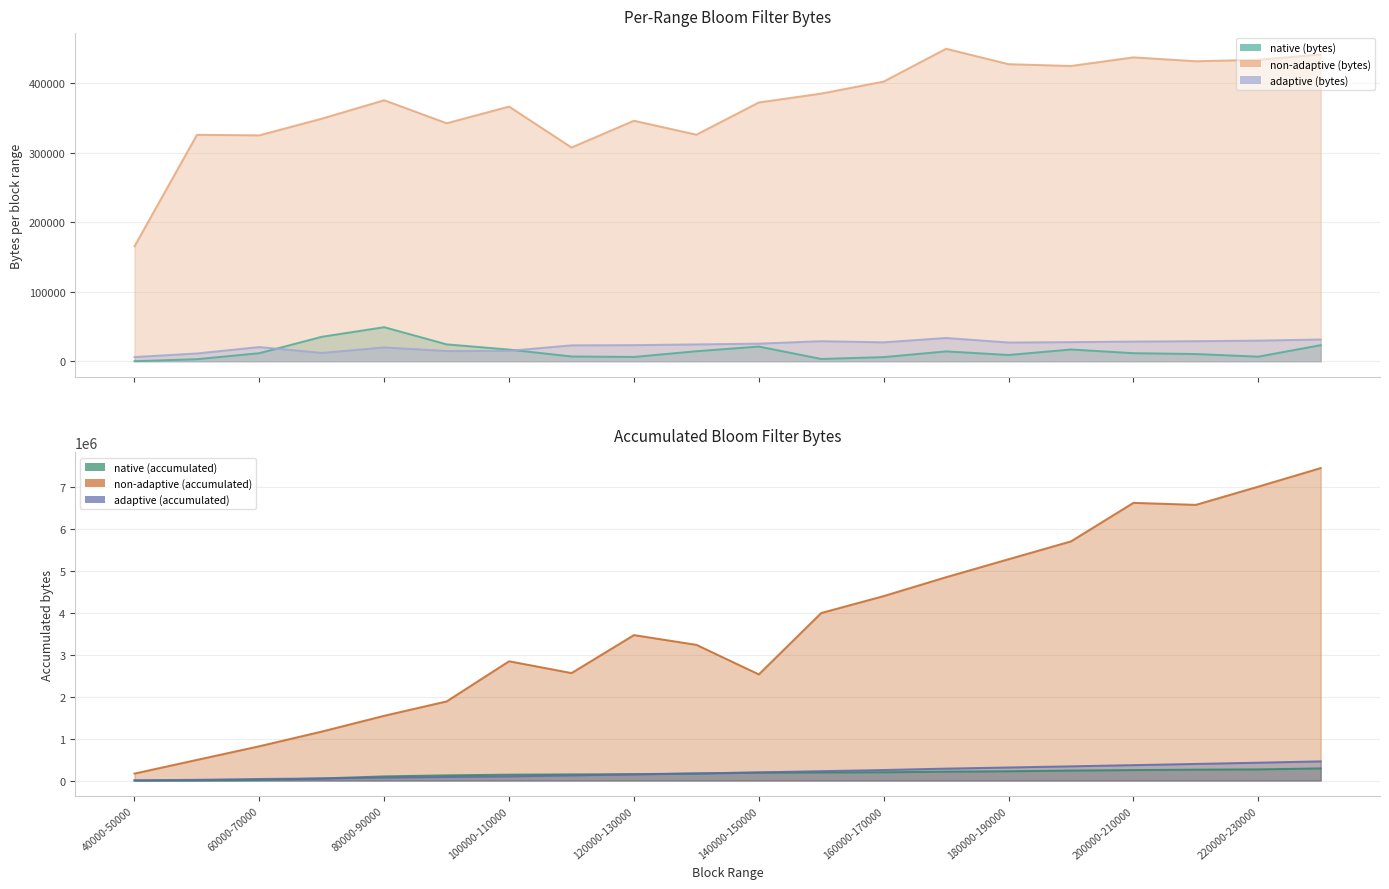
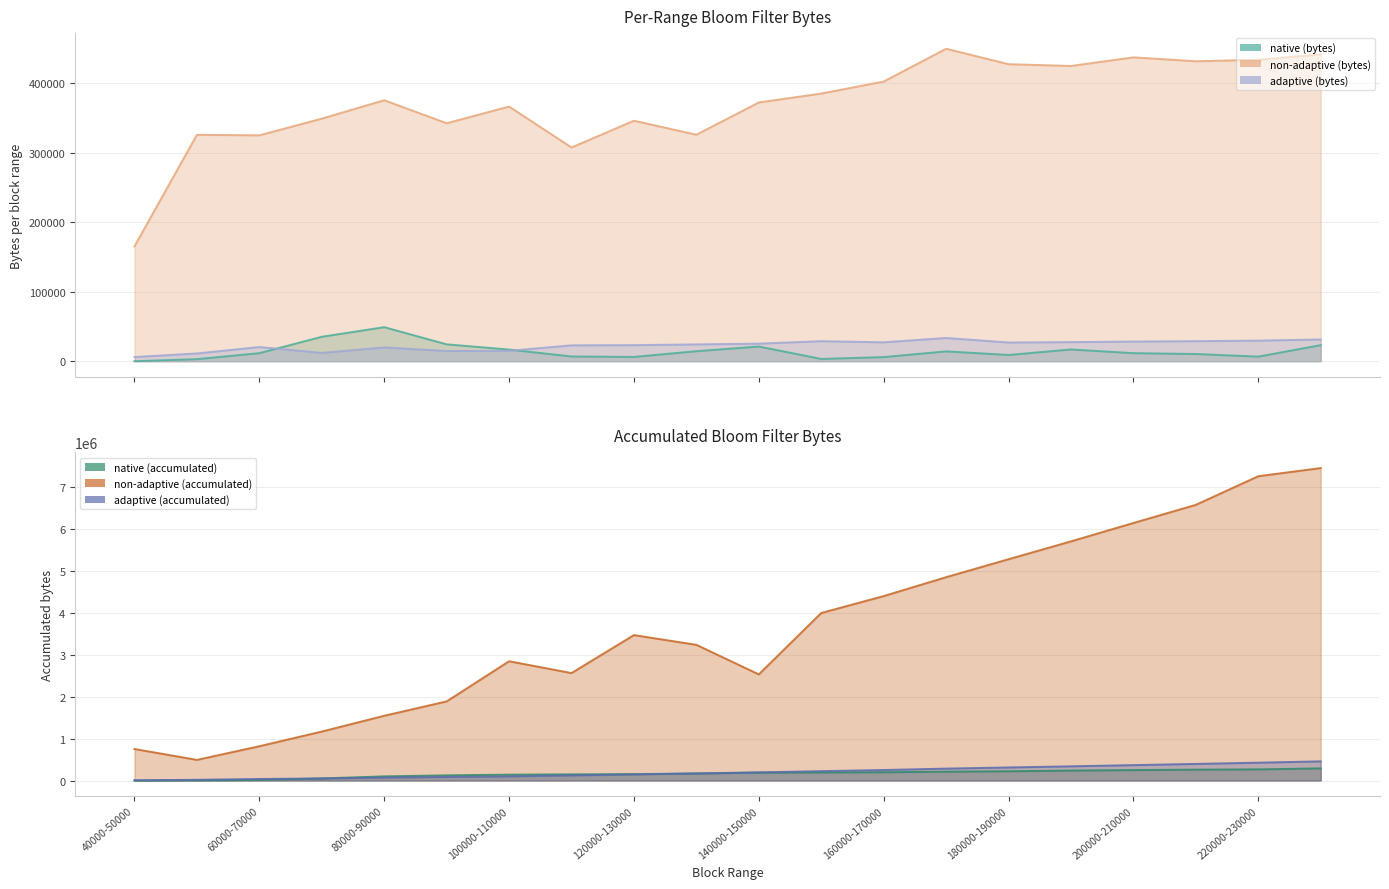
  {
    "Accumulated Bloom Filter Bytes": {
      "non-adaptive (accumulated)": {
-       "40000-50000": 200000,
+       "40000-50000": 800000,
        "60000-70000": 800000,
        "80000-90000": 1500000,
        "100000-110000": 2800000,
        "120000-130000": 3500000,
        "140000-150000": 2500000,
        "160000-170000": 4400000,
        "180000-190000": 5300000,
-       "200000-210000": 6600000,
-       "220000-230000": 7000000
+       "200000-210000": 6100000,
+       "220000-230000": 7200000
      }
    }
  }
